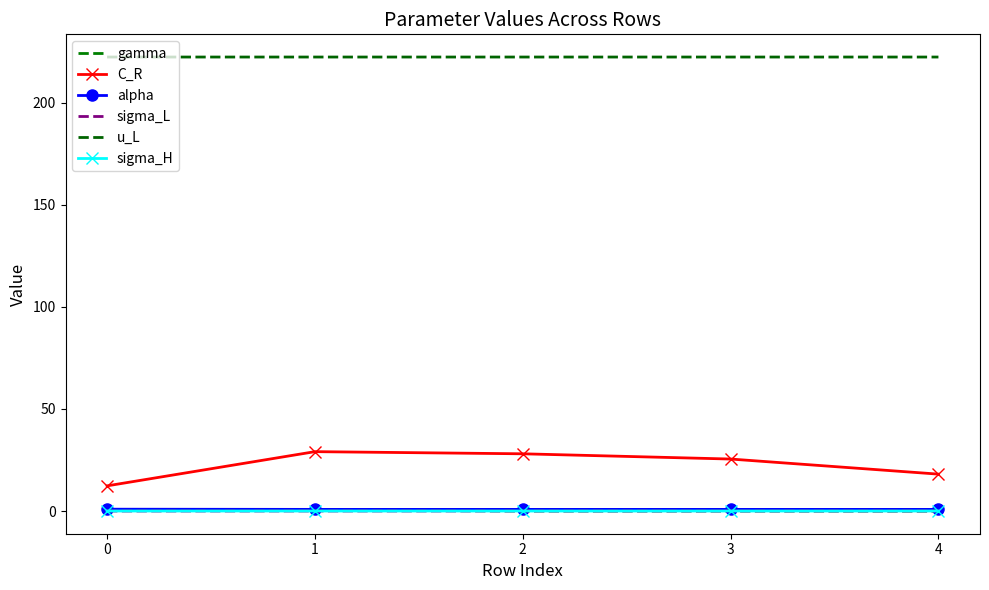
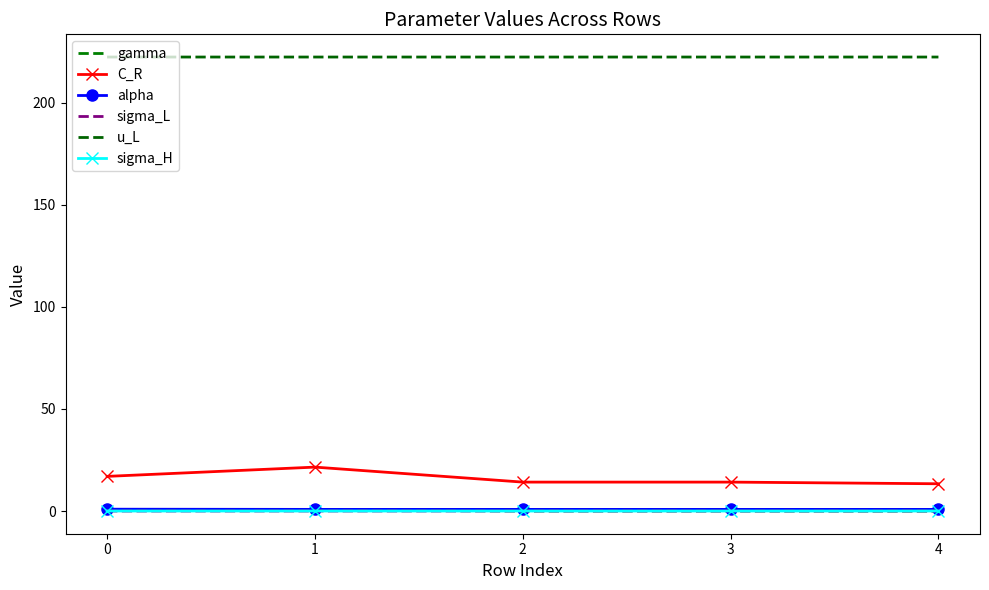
  {
    "C_R": {
-     "0": 12,
-     "1": 29,
-     "2": 28,
-     "3": 25,
-     "4": 18
+     "0": 17,
+     "1": 22,
+     "2": 14,
+     "3": 14,
+     "4": 13
    }
  }
